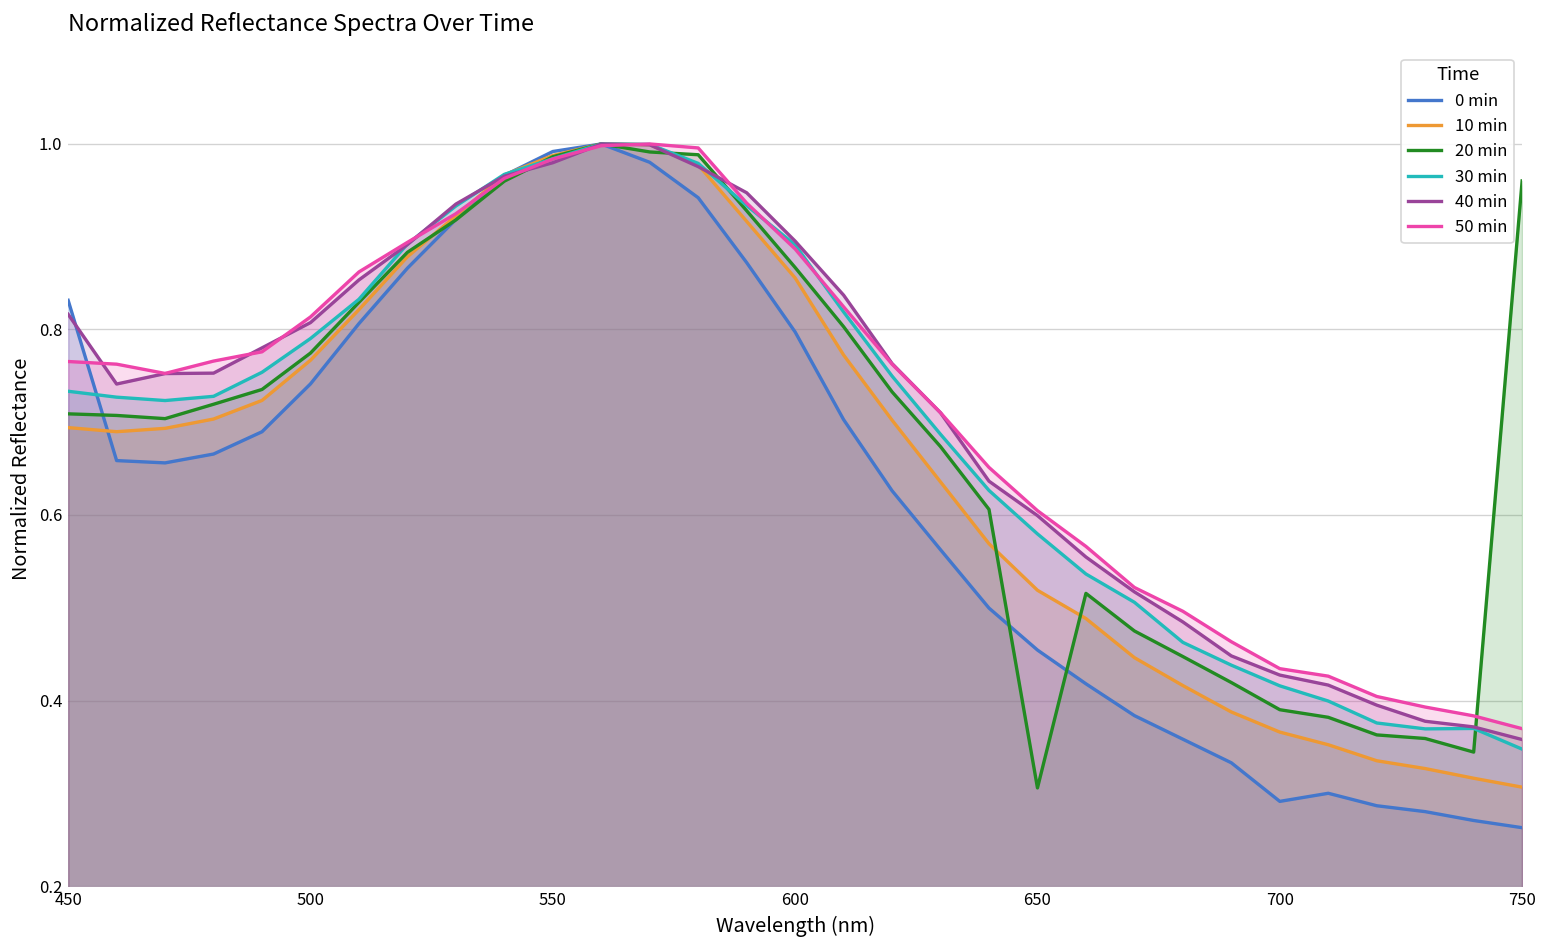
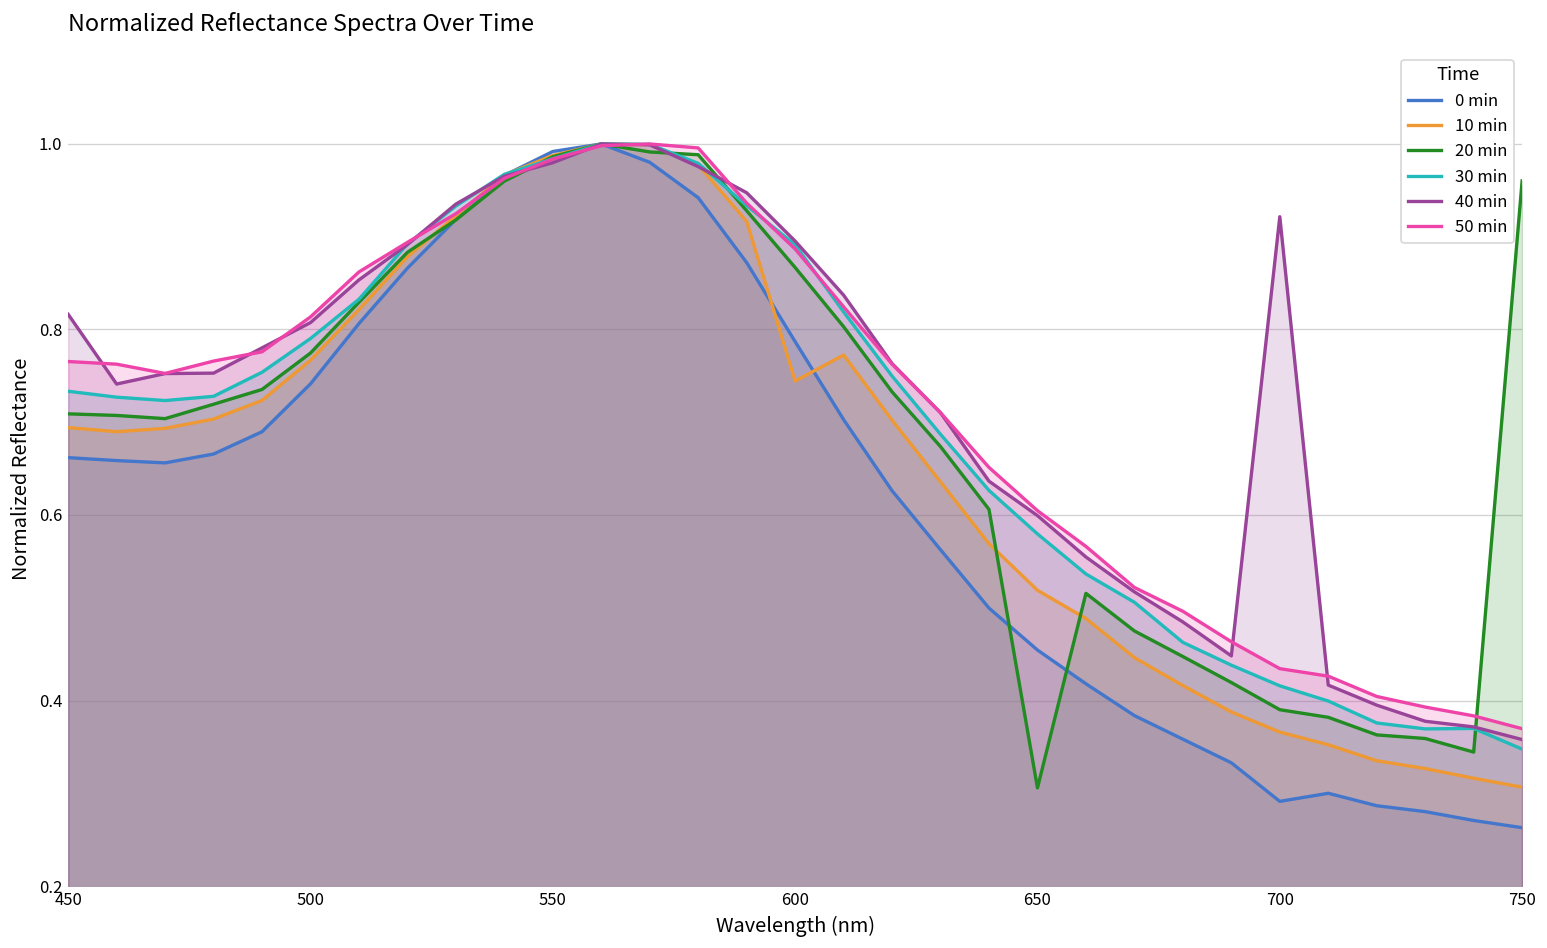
  {
    "0 min": {
-     "450": 0.83,
+     "450": 0.66,
      "500": 0.74,
      "550": 0.99,
-     "600": 0.80,
+     "600": 0.79,
      "650": 0.45,
      "700": 0.29,
      "750": 0.26
    },
    "10 min": {
      "450": 0.69,
      "500": 0.77,
-     "600": 0.86,
+     "600": 0.74,
      "650": 0.52,
      "700": 0.37,
      "750": 0.31
    },
    "20 min": {
      "450": 0.71,
      "500": 0.77,
      "600": 0.87,
      "650": 0.31,
      "700": 0.39,
      "750": 0.96
    },
    "30 min": {
      "450": 0.73,
      "500": 0.79,
      "600": 0.89,
      "650": 0.58,
      "700": 0.42,
      "750": 0.35
    },
    "40 min": {
      "450": 0.82,
      "500": 0.81,
      "550": 0.98,
      "600": 0.90,
      "650": 0.60,
-     "700": 0.43,
+     "700": 0.92,
      "750": 0.36
    },
    "50 min": {
      "450": 0.77,
      "500": 0.81,
      "600": 0.89,
      "650": 0.60,
      "700": 0.43,
      "750": 0.37
    }
  }
